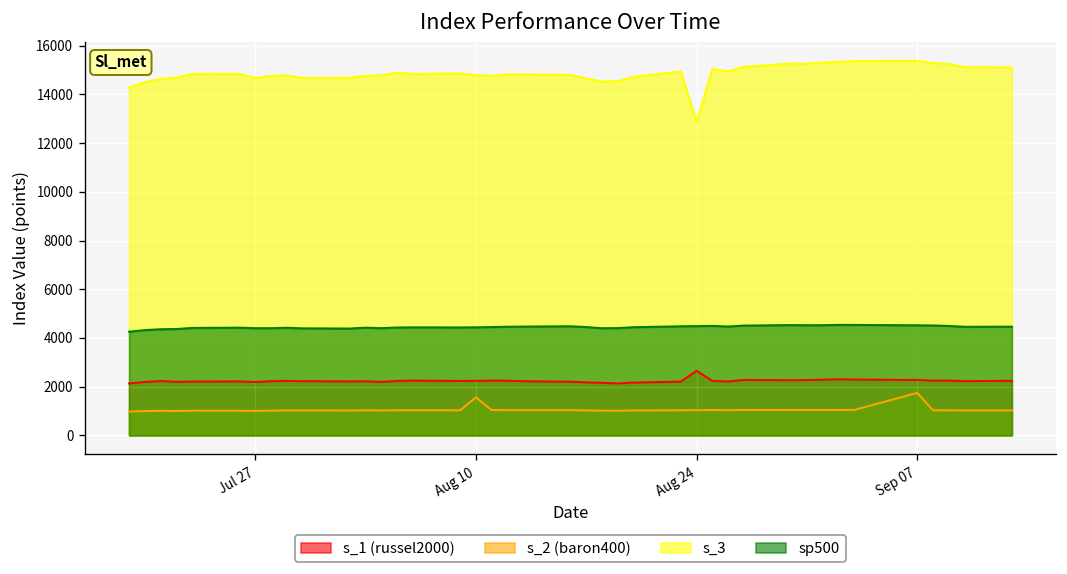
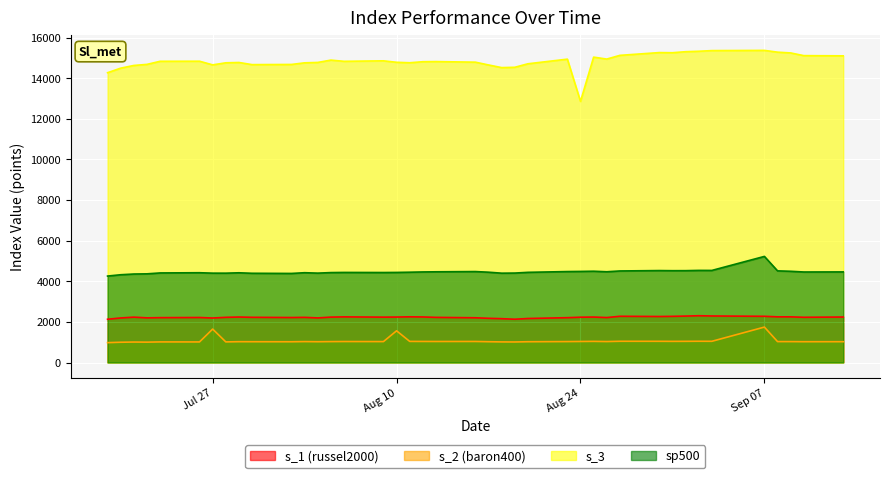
  {
    "s_1 (russel2000)": {
      "Jul 27": 2200,
      "Aug 10": 2200,
-     "Aug 24": 2600,
+     "Aug 24": 2200,
      "Sep 07": 2300
    },
    "s_2 (baron400)": {
-     "Jul 27": 1000,
+     "Jul 27": 1600,
      "Aug 10": 1600,
      "Aug 24": 1000,
      "Sep 07": 1700
    },
    "s_3": {
      "Jul 27": 14700,
      "Aug 10": 14800,
      "Aug 24": 12900,
      "Sep 07": 15400
    },
    "sp500": {
      "Jul 27": 4400,
      "Aug 10": 4400,
      "Aug 24": 4500,
-     "Sep 07": 4500
+     "Sep 07": 5200
    }
  }
